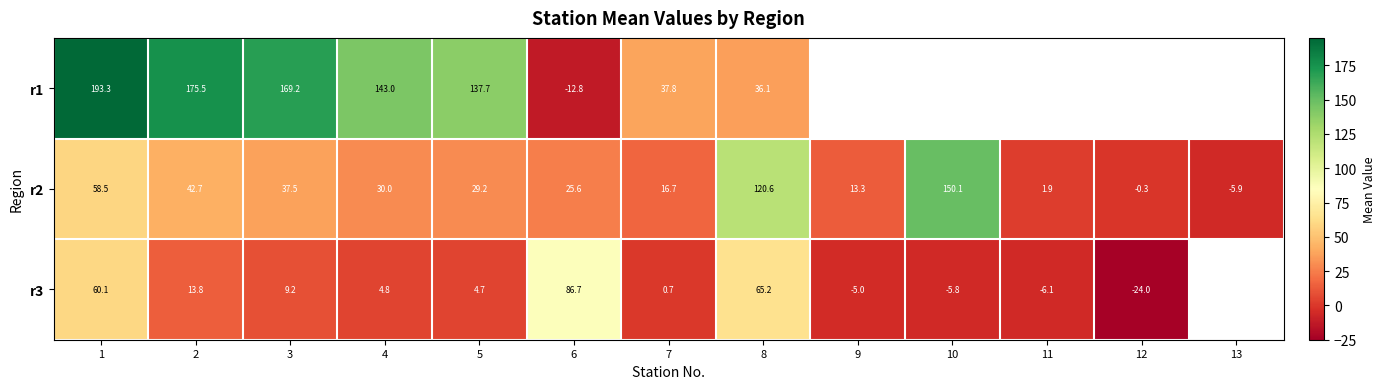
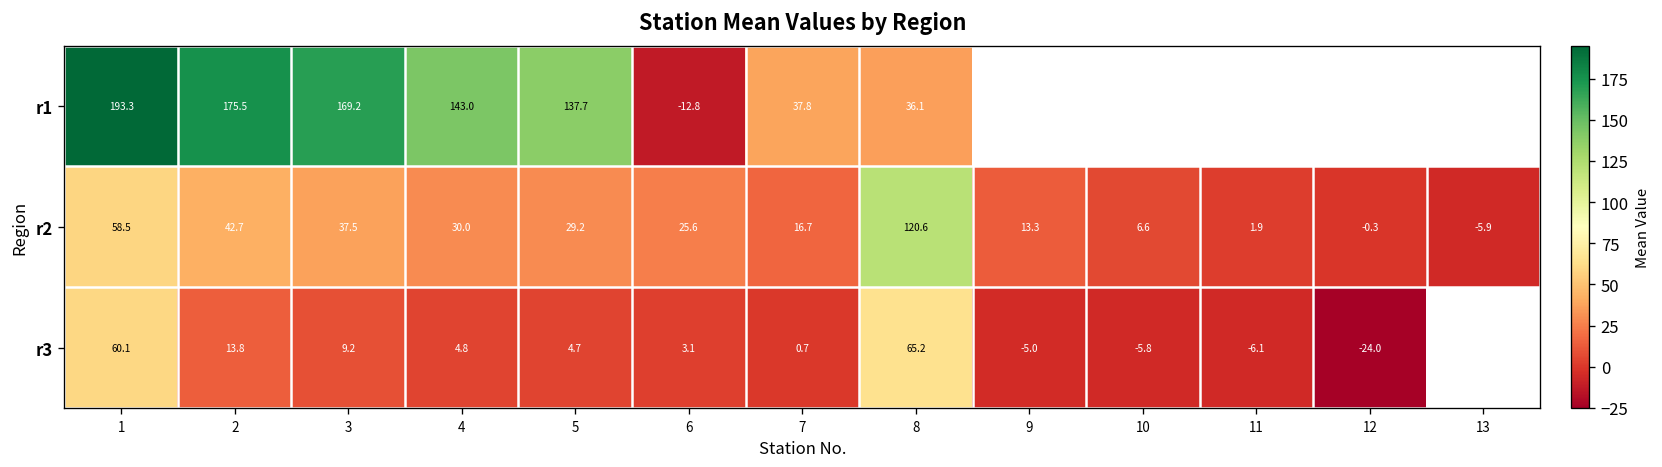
  {
    "r1": {
      "1": 193.3,
      "2": 175.5,
      "3": 169.2,
      "4": 143.0,
      "5": 137.7,
      "6": -12.8,
      "7": 37.8,
      "8": 36.1
    },
    "r2": {
      "1": 58.5,
      "2": 42.7,
      "3": 37.5,
      "4": 30.0,
      "5": 29.2,
      "6": 25.6,
      "7": 16.7,
      "8": 120.6,
      "9": 13.3,
-     "10": 150.1,
+     "10": 6.6,
      "11": 1.9,
      "12": -0.3,
      "13": -5.9
    },
    "r3": {
      "1": 60.1,
      "2": 13.8,
      "3": 9.2,
      "4": 4.8,
      "5": 4.7,
-     "6": 86.7,
+     "6": 3.1,
      "7": 0.7,
      "8": 65.2,
      "9": -5.0,
      "10": -5.8,
      "11": -6.1,
      "12": -24.0
    }
  }
